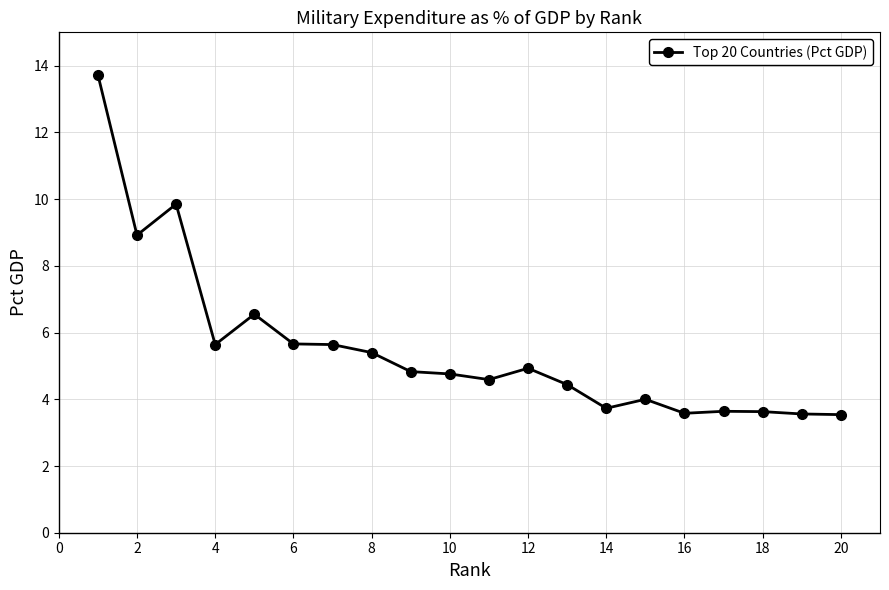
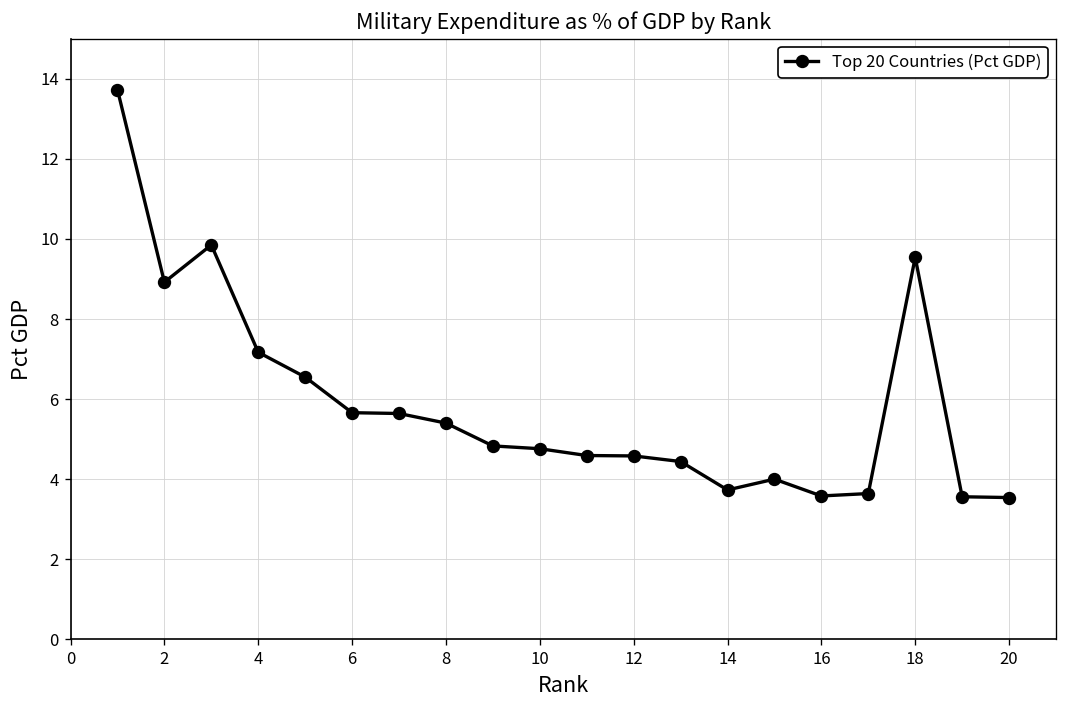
  {
    "2": 8.9,
-   "4": 5.6,
+   "4": 7.2,
    "6": 5.7,
    "8": 5.4,
    "10": 4.8,
-   "12": 4.9,
+   "12": 4.6,
    "14": 3.7,
    "16": 3.6,
-   "18": 3.6,
+   "18": 9.5,
    "20": 3.5
  }
